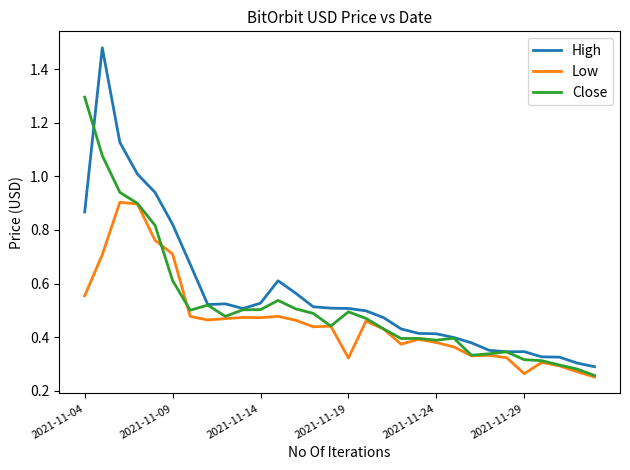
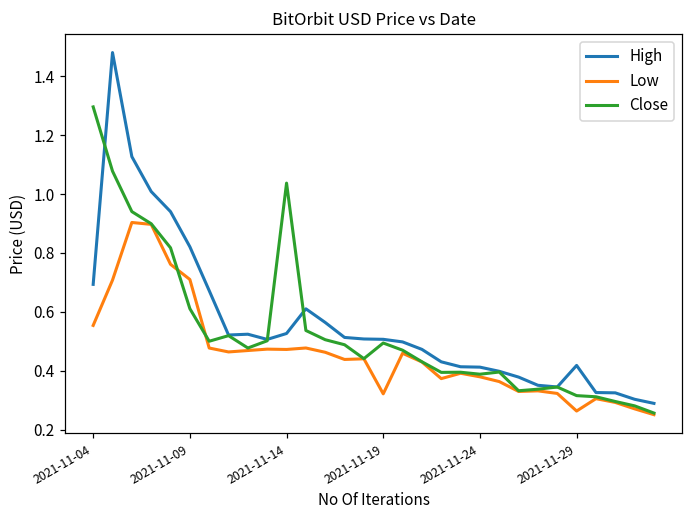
  {
    "High": {
-     "2021-11-04": 0.87,
+     "2021-11-04": 0.69,
      "2021-11-09": 0.82,
      "2021-11-14": 0.53,
      "2021-11-19": 0.51,
      "2021-11-24": 0.41,
-     "2021-11-29": 0.35
+     "2021-11-29": 0.42
    },
    "Low": {
      "2021-11-04": 0.55,
      "2021-11-09": 0.71,
      "2021-11-14": 0.47,
      "2021-11-19": 0.32,
      "2021-11-29": 0.26
    },
    "Close": {
      "2021-11-04": 1.30,
      "2021-11-09": 0.61,
-     "2021-11-14": 0.50,
+     "2021-11-14": 1.04,
      "2021-11-19": 0.49,
      "2021-11-29": 0.32
    }
  }
